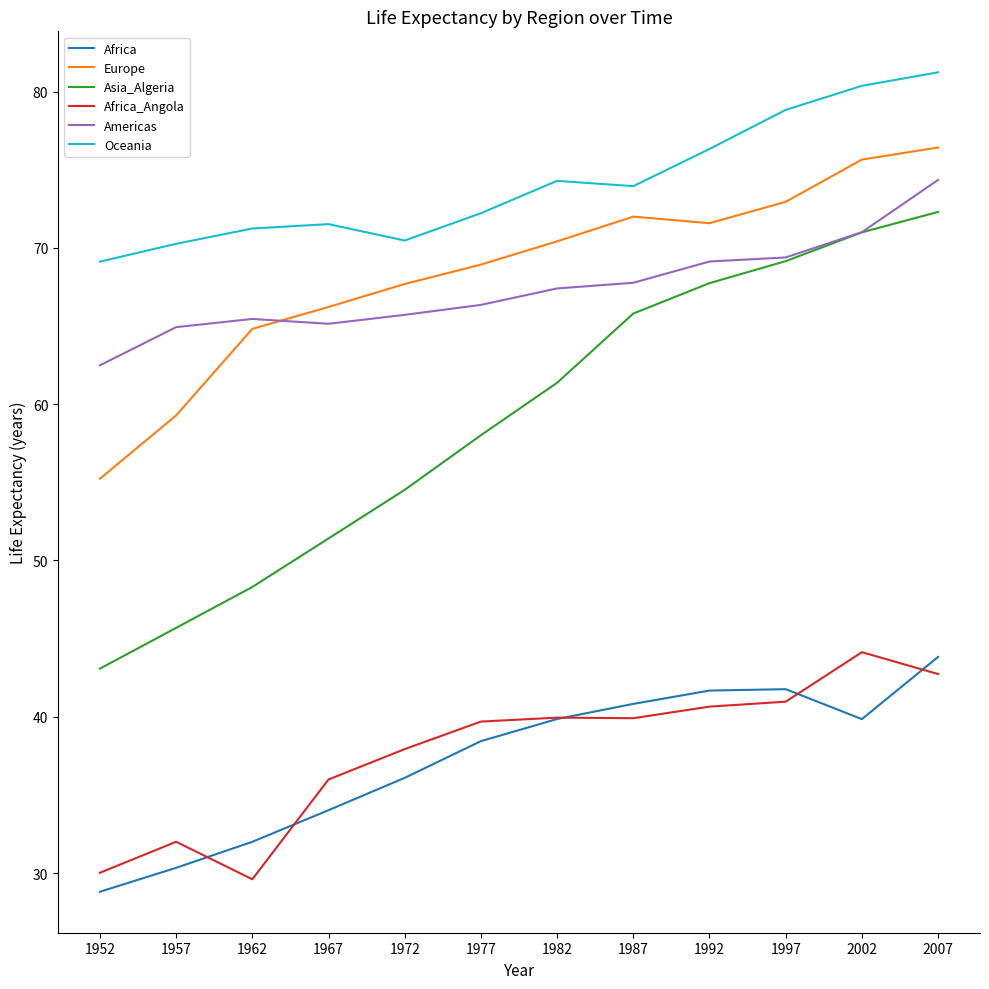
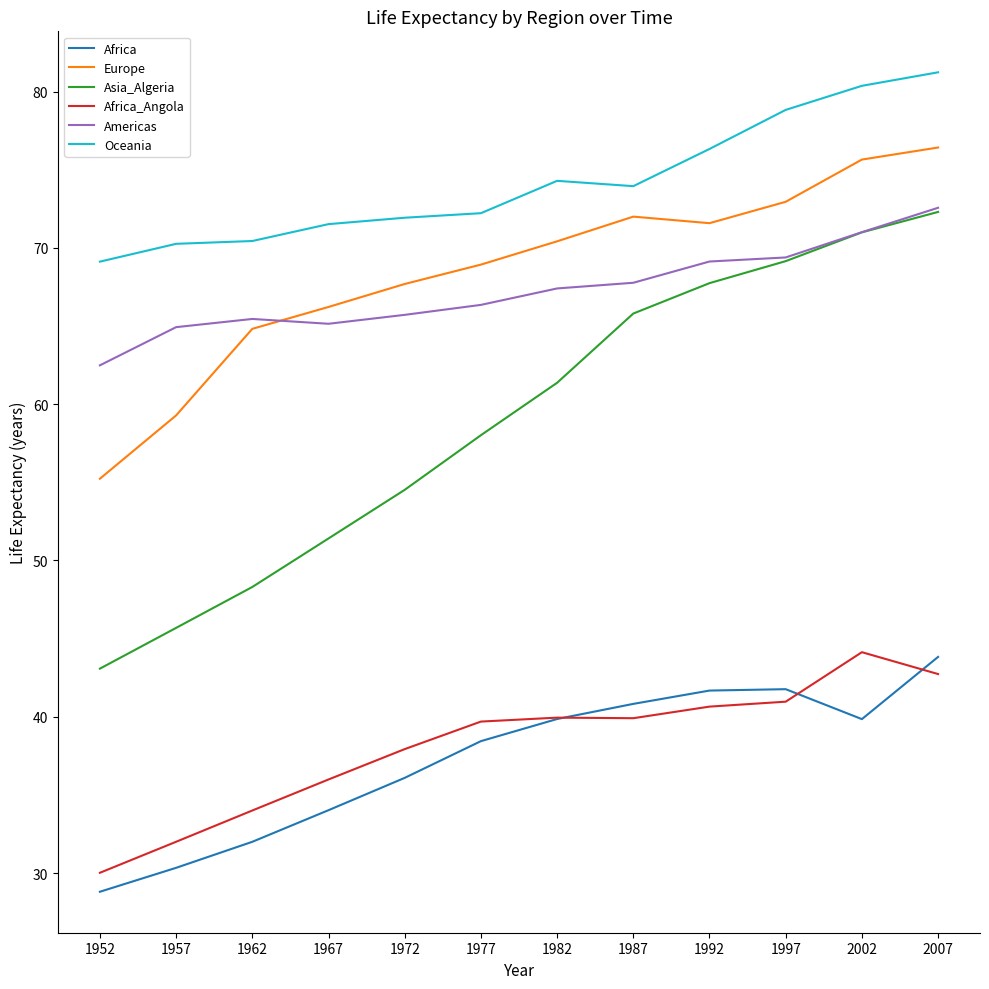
  {
    "Africa": {
      "1952": 28.8,
      "1957": 30.3,
      "1962": 32.0,
      "1967": 34.0,
      "1972": 36.1,
      "1977": 38.4,
      "1987": 40.8,
      "1992": 41.7,
      "1997": 41.8,
      "2002": 39.8,
      "2007": 43.8
    },
    "Europe": {
      "1952": 55.2,
      "1957": 59.3,
      "1962": 64.8,
      "1967": 66.2,
      "1972": 67.7,
      "1977": 68.9,
      "1982": 70.4,
      "1987": 72.0,
      "1992": 71.6,
      "1997": 73.0,
      "2002": 75.7,
      "2007": 76.4
    },
    "Asia_Algeria": {
      "1952": 43.1,
      "1957": 45.7,
      "1962": 48.3,
      "1967": 51.4,
      "1972": 54.5,
      "1977": 58.0,
      "1982": 61.4,
      "1987": 65.8,
      "1992": 67.7,
      "1997": 69.2,
      "2007": 72.3
    },
    "Africa_Angola": {
      "1952": 30.0,
      "1957": 32.0,
-     "1962": 29.6,
+     "1962": 34.0,
      "1967": 36.0,
      "1972": 37.9,
      "1977": 39.7,
      "1987": 39.9,
      "1992": 40.6,
      "1997": 41.0,
      "2002": 44.1,
      "2007": 42.7
    },
    "Americas": {
      "1952": 62.5,
      "1957": 64.9,
      "1962": 65.5,
      "1967": 65.1,
      "1972": 65.7,
      "1977": 66.4,
      "1982": 67.4,
      "1987": 67.8,
      "1992": 69.1,
      "1997": 69.4,
-     "2007": 74.3
+     "2007": 72.6
    },
    "Oceania": {
      "1952": 69.1,
      "1957": 70.3,
-     "1962": 71.2,
+     "1962": 70.4,
      "1967": 71.5,
-     "1972": 70.5,
+     "1972": 71.9,
      "1977": 72.2,
      "1982": 74.3,
      "1987": 74.0,
      "1992": 76.3,
      "1997": 78.8,
      "2002": 80.4,
      "2007": 81.2
    }
  }
